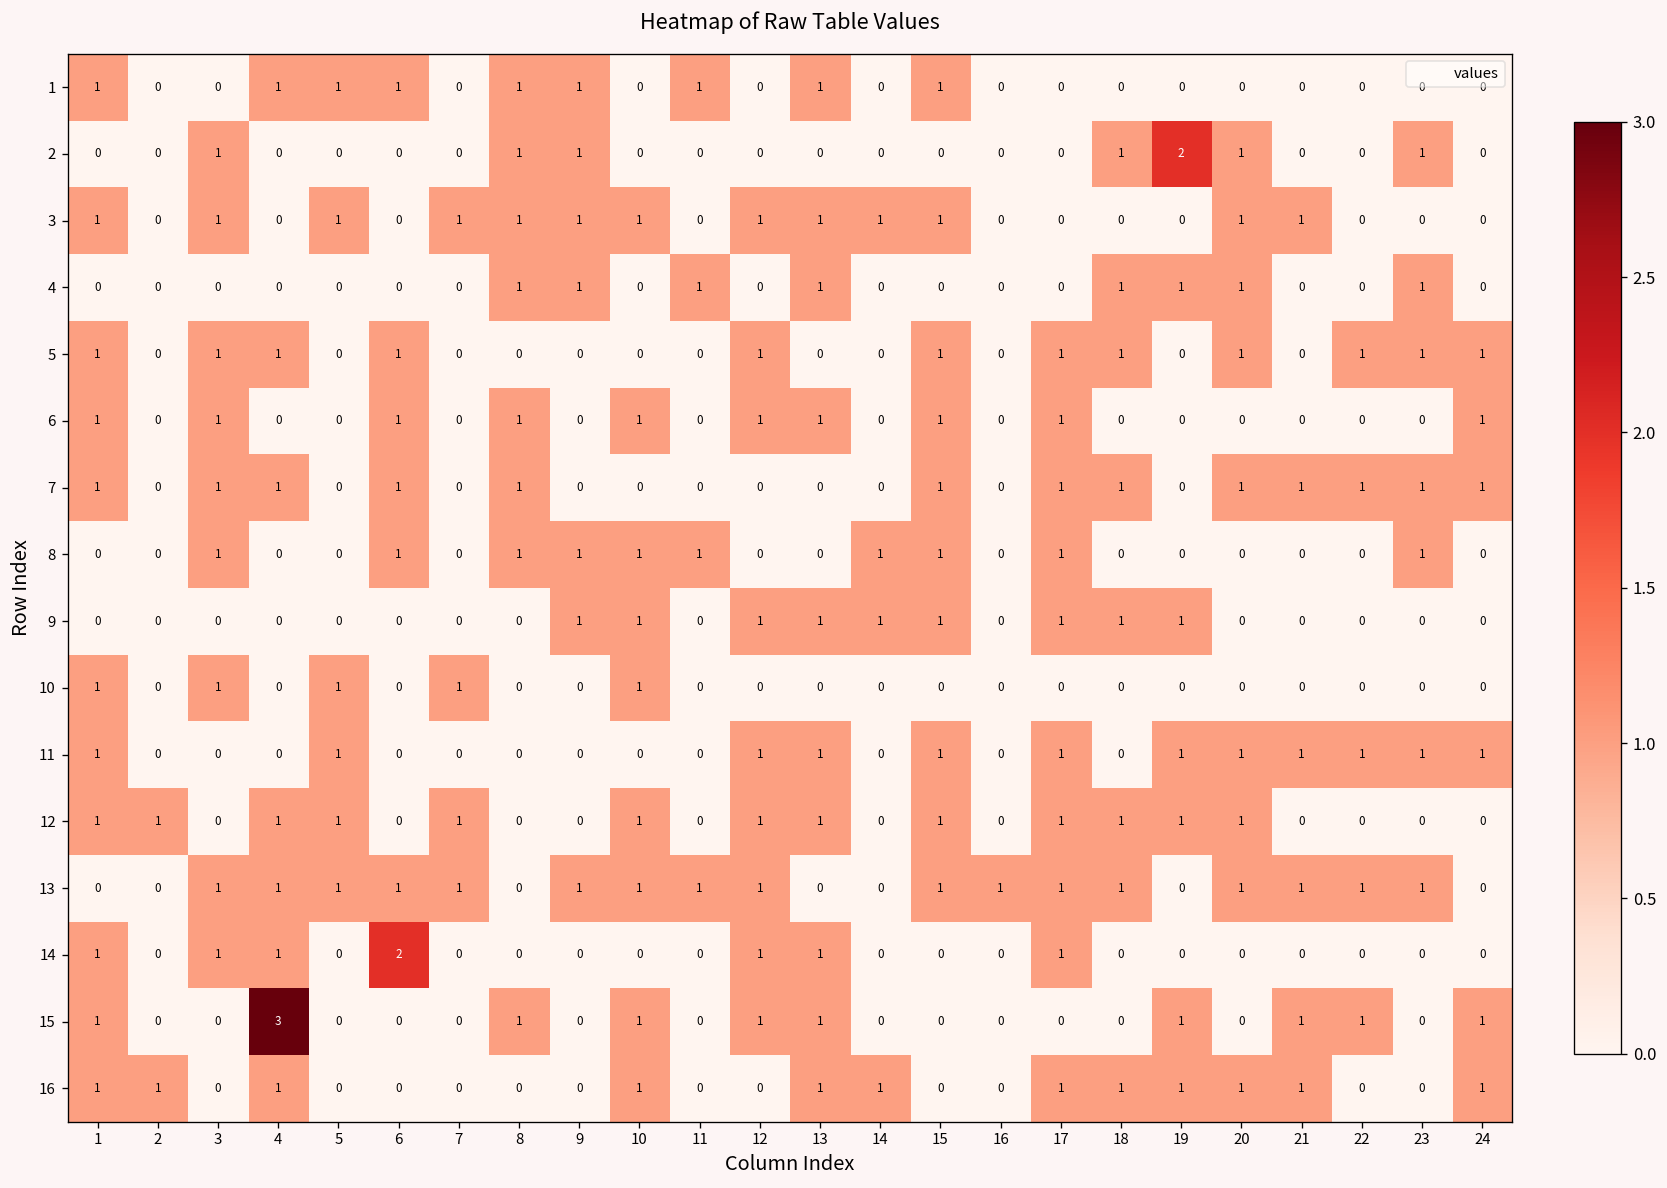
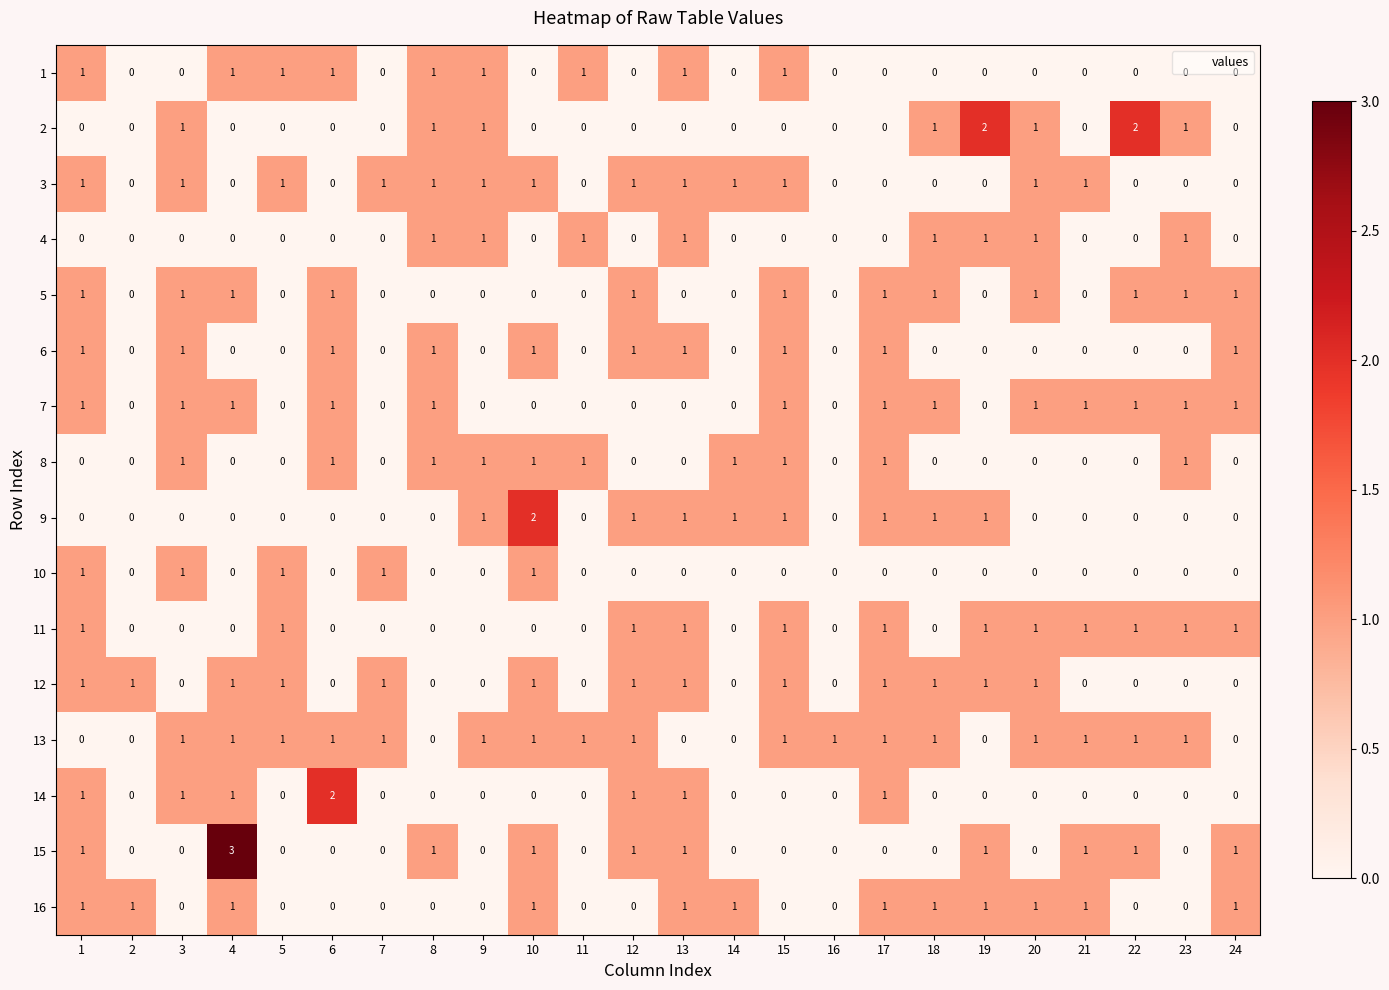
  {
    "2": {
      "1": 0,
      "2": 0,
      "3": 1,
      "4": 0,
      "5": 0,
      "6": 0,
      "7": 0,
      "8": 1,
      "9": 1,
      "10": 0,
      "11": 0,
      "12": 0,
      "13": 0,
      "14": 0,
      "15": 0,
      "16": 0,
      "17": 0,
      "18": 1,
      "19": 2,
      "20": 1,
      "21": 0,
-     "22": 0,
+     "22": 2,
      "23": 1,
      "24": 0
    },
    "9": {
      "1": 0,
      "2": 0,
      "3": 0,
      "4": 0,
      "5": 0,
      "6": 0,
      "7": 0,
      "8": 0,
      "9": 1,
-     "10": 1,
+     "10": 2,
      "11": 0,
      "12": 1,
      "13": 1,
      "14": 1,
      "15": 1,
      "16": 0,
      "17": 1,
      "18": 1,
      "19": 1,
      "20": 0,
      "21": 0,
      "22": 0,
      "23": 0,
      "24": 0
    }
  }
